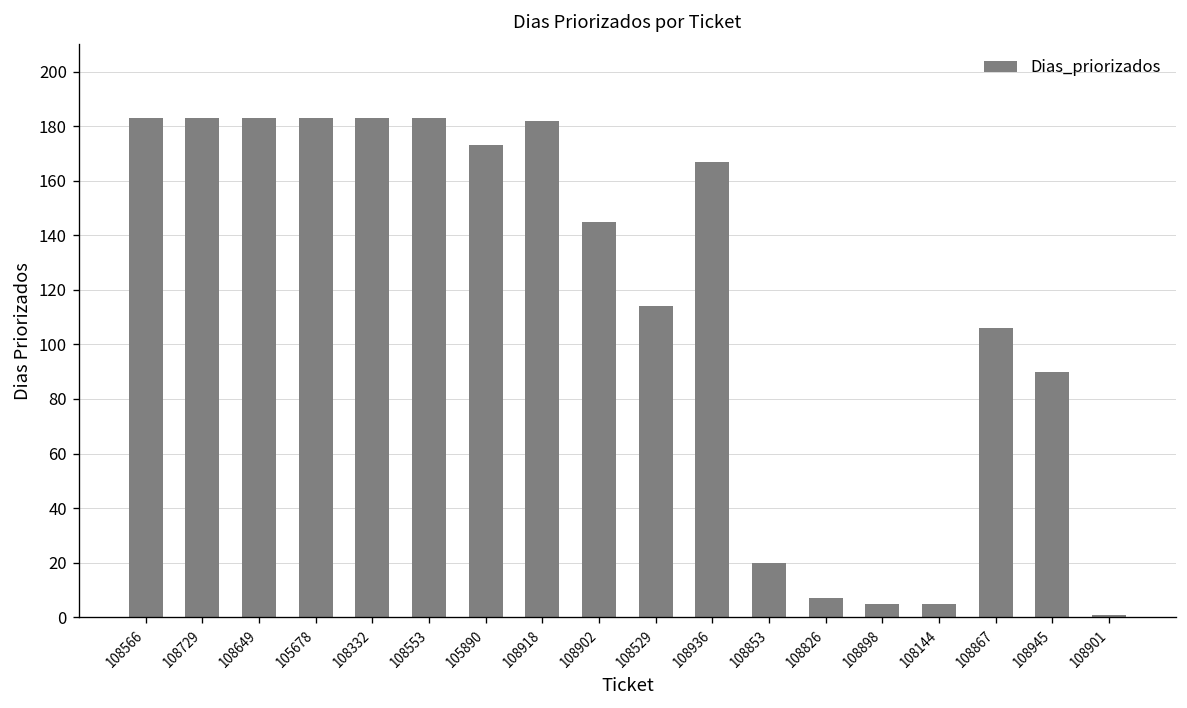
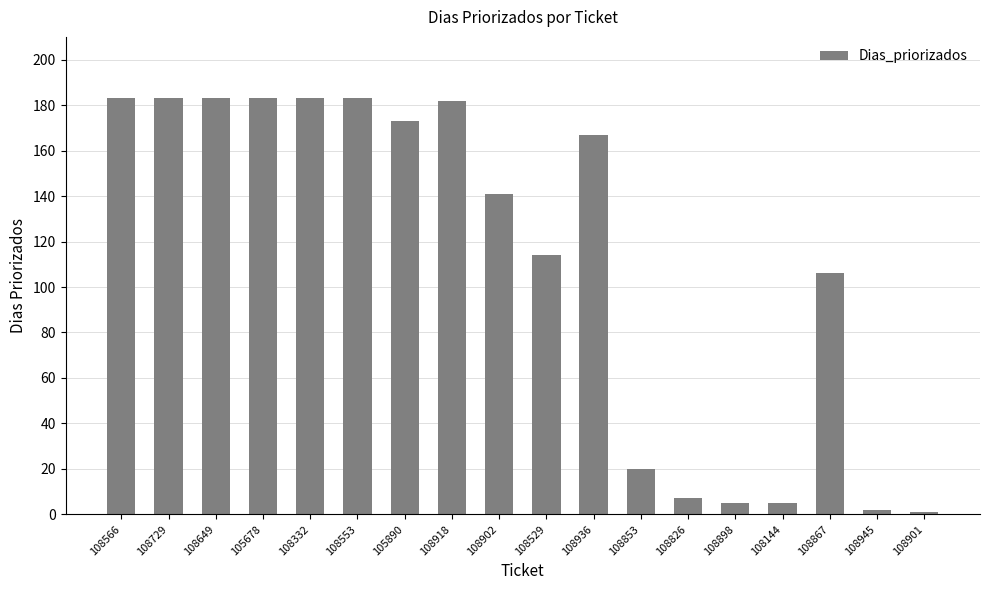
  {
    "108566": 183,
    "108729": 183,
    "108649": 183,
    "105678": 183,
    "108332": 183,
    "108553": 183,
    "105890": 173,
    "108918": 182,
-   "108902": 145,
+   "108902": 141,
    "108529": 114,
    "108936": 167,
    "108853": 20,
    "108826": 7,
    "108898": 5,
    "108144": 5,
    "108867": 106,
-   "108945": 90
+   "108945": 2
  }
